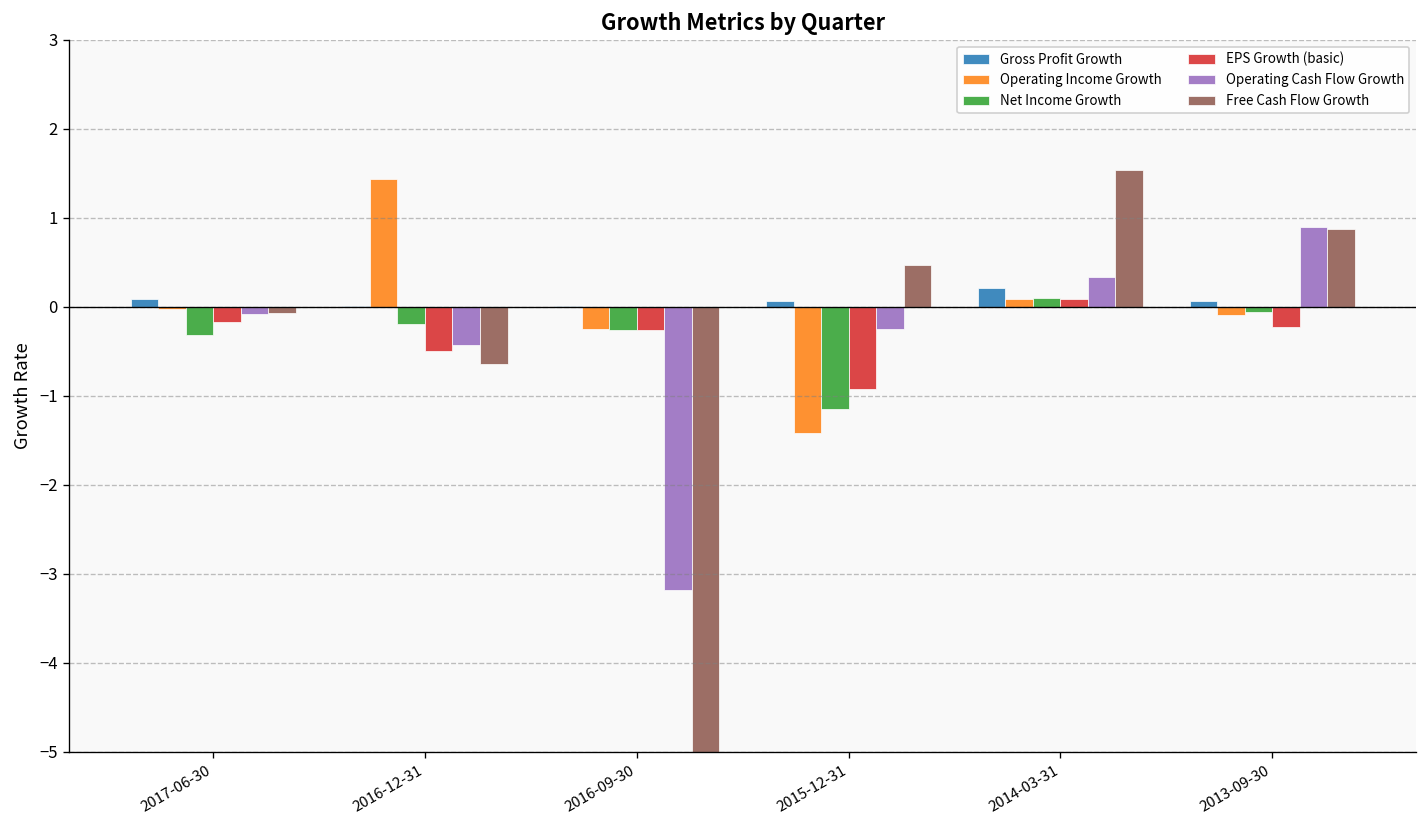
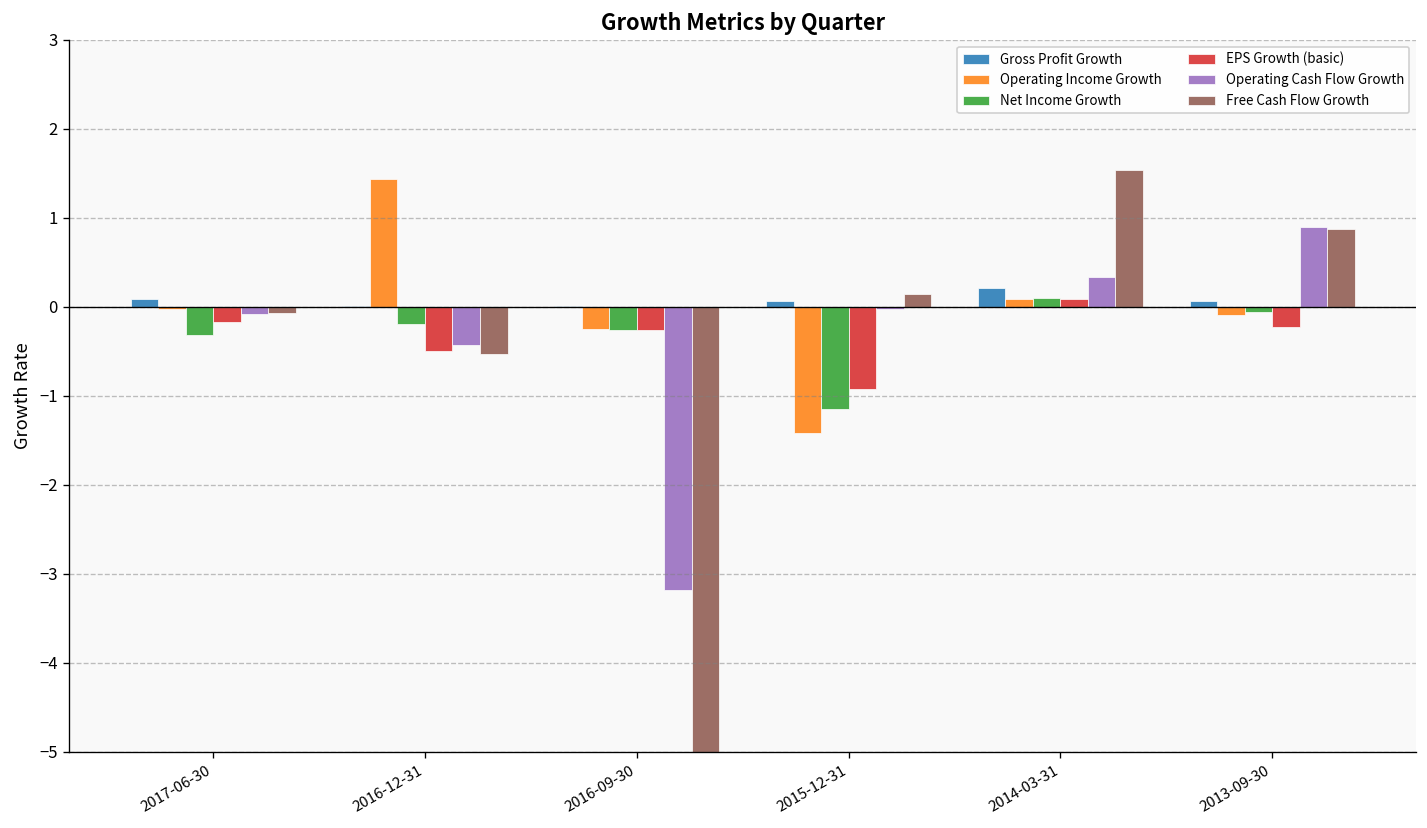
  {
    "Gross Profit Growth": {
      "2017-06-30": 0.1,
      "2015-12-31": 0.1,
      "2014-03-31": 0.2,
      "2013-09-30": 0.1
    },
    "Operating Income Growth": {
      "2016-12-31": 1.4,
      "2016-09-30": -0.3,
      "2015-12-31": -1.4,
      "2014-03-31": 0.1,
      "2013-09-30": -0.1
    },
    "Net Income Growth": {
      "2017-06-30": -0.3,
      "2016-12-31": -0.2,
      "2016-09-30": -0.3,
      "2015-12-31": -1.1,
      "2014-03-31": 0.1,
      "2013-09-30": -0.1
    },
    "EPS Growth (basic)": {
      "2017-06-30": -0.2,
      "2016-12-31": -0.5,
      "2016-09-30": -0.3,
      "2015-12-31": -0.9,
      "2014-03-31": 0.1,
      "2013-09-30": -0.2
    },
    "Operating Cash Flow Growth": {
      "2017-06-30": -0.1,
      "2016-12-31": -0.4,
      "2016-09-30": -3.2,
-     "2015-12-31": -0.2,
+     "2015-12-31": 0.0,
      "2014-03-31": 0.3,
      "2013-09-30": 0.9
    },
    "Free Cash Flow Growth": {
      "2017-06-30": -0.1,
-     "2016-12-31": -0.6,
+     "2016-12-31": -0.5,
      "2016-09-30": -5.0,
-     "2015-12-31": 0.5,
+     "2015-12-31": 0.1,
      "2014-03-31": 1.5,
      "2013-09-30": 0.9
    }
  }
